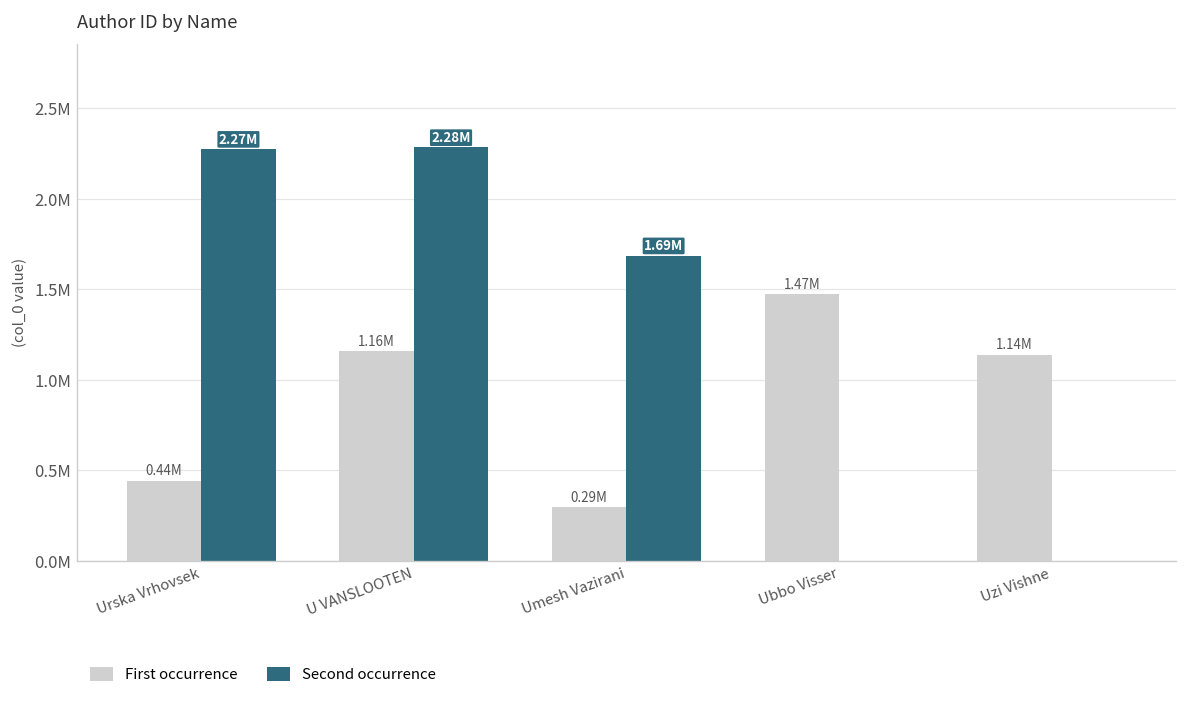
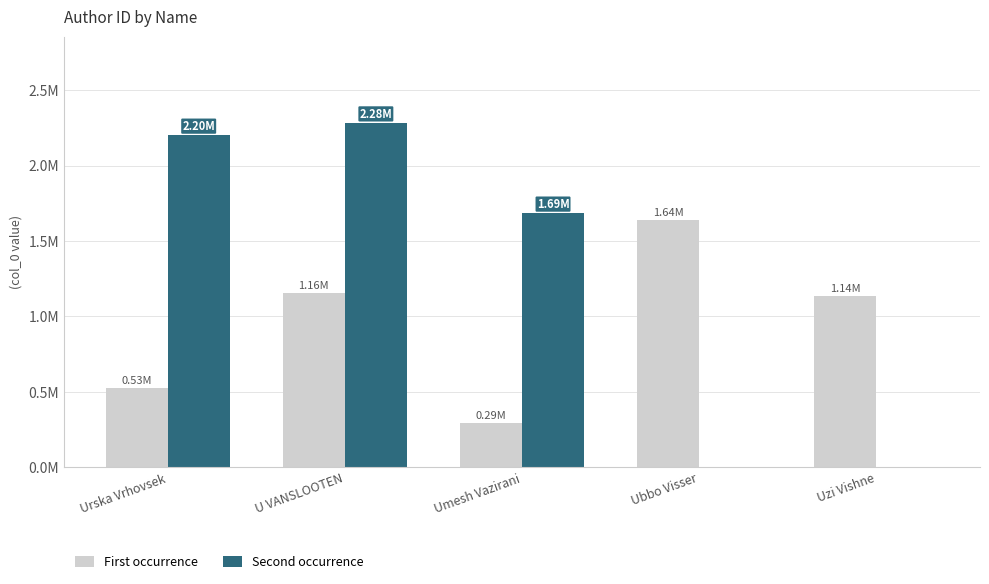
  {
    "First occurrence": {
-     "Urska Vrhovsek": "0.44M",
+     "Urska Vrhovsek": "0.53M",
      "U VANSLOOTEN": "1.16M",
      "Umesh Vazirani": "0.29M",
-     "Ubbo Visser": "1.47M",
+     "Ubbo Visser": "1.64M",
      "Uzi Vishne": "1.14M"
    },
    "Second occurrence": {
-     "Urska Vrhovsek": "2.27M"
+     "Urska Vrhovsek": "2.20M"
    }
  }
